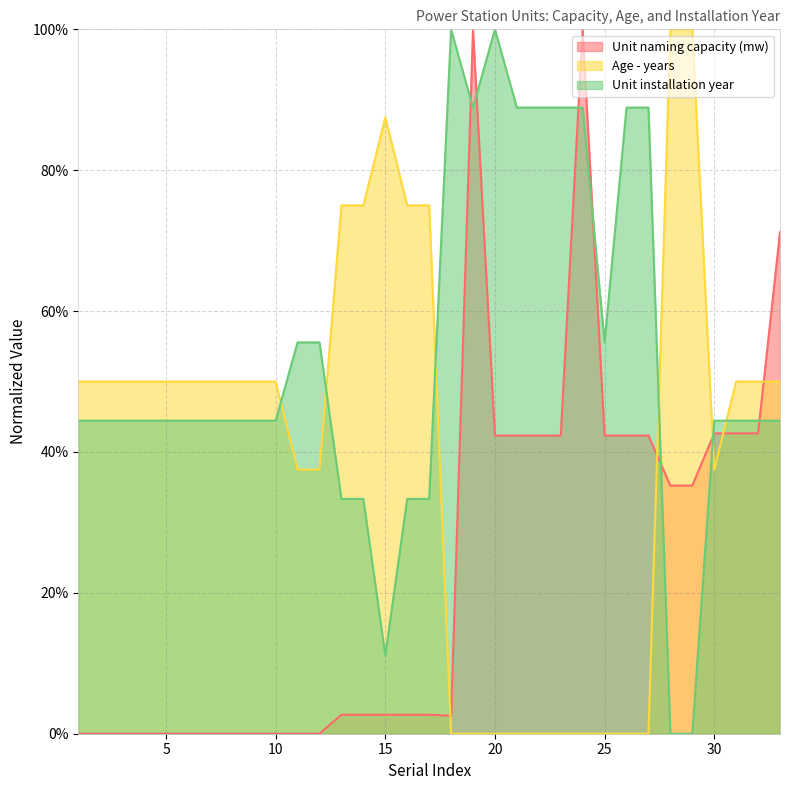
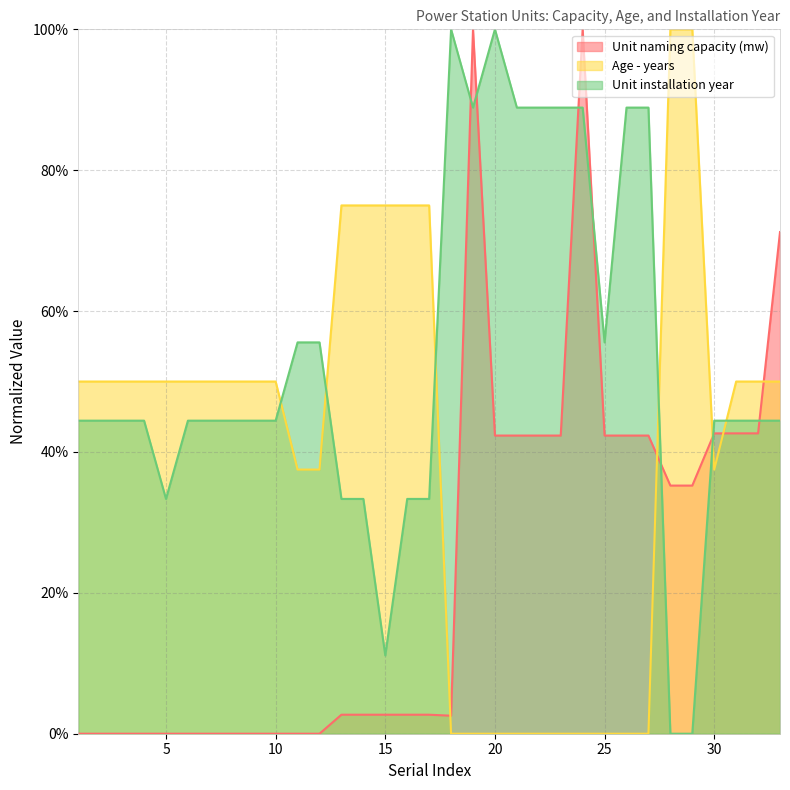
  {
    "Unit naming capacity (mw)": {
      "5": "0%",
      "10": "0%",
      "15": "3%",
      "20": "42%",
      "25": "42%",
      "30": "43%"
    },
    "Age - years": {
      "5": "50%",
      "10": "50%",
-     "15": "88%",
+     "15": "75%",
      "20": "0%",
      "25": "0%",
      "30": "38%"
    },
    "Unit installation year": {
-     "5": "44%",
+     "5": "33%",
      "10": "44%",
      "15": "11%",
      "20": "100%",
      "25": "56%",
      "30": "44%"
    }
  }
